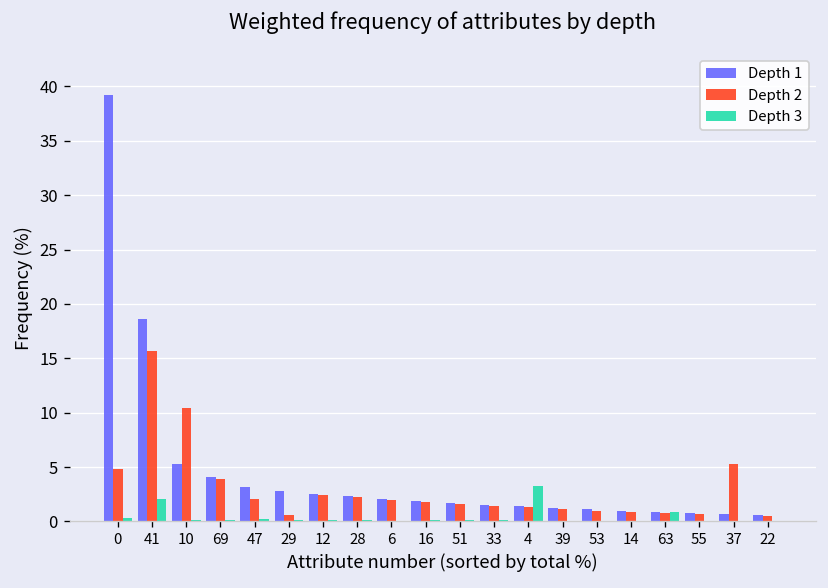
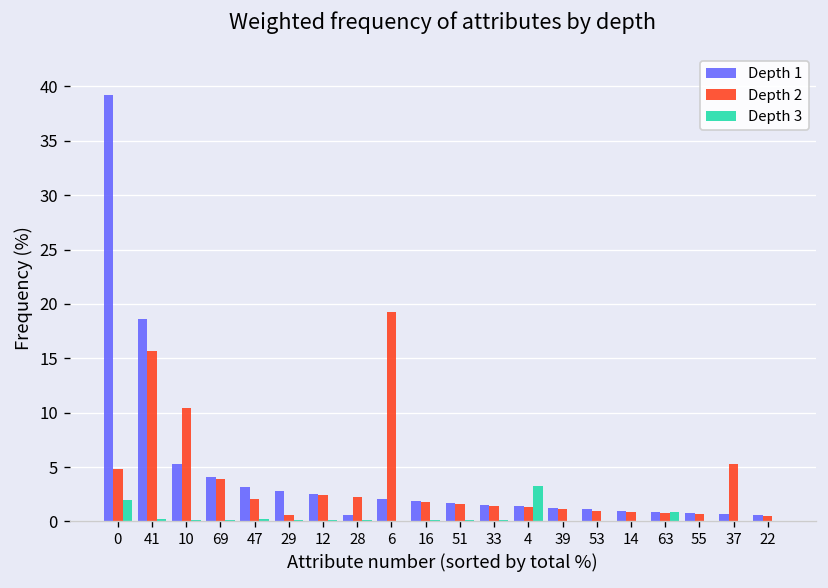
  {
    "Depth 1": {
      "0": 39,
      "41": 19,
      "10": 5,
      "69": 4,
      "47": 3,
      "29": 3,
      "12": 3,
-     "28": 2,
+     "28": 1,
      "6": 2,
      "16": 2,
      "51": 2,
      "33": 2,
      "4": 1,
      "39": 1,
      "53": 1,
      "14": 1,
      "63": 1,
      "55": 1,
      "37": 1,
      "22": 1
    },
    "Depth 2": {
      "0": 5,
      "41": 16,
      "10": 10,
      "69": 4,
      "47": 2,
      "29": 1,
      "12": 2,
      "28": 2,
-     "6": 2,
+     "6": 19,
      "16": 2,
      "51": 2,
      "33": 1,
      "4": 1,
      "39": 1,
      "53": 1,
      "14": 1,
      "63": 1,
      "55": 1,
      "37": 5,
      "22": 1
    },
    "Depth 3": {
-     "0": 0,
-     "41": 2,
+     "0": 2,
+     "41": 0,
      "6": 0,
      "4": 3,
      "39": 0,
      "53": 0,
      "14": 0,
      "63": 1,
      "55": 0,
      "37": 0,
      "22": 0
    }
  }
